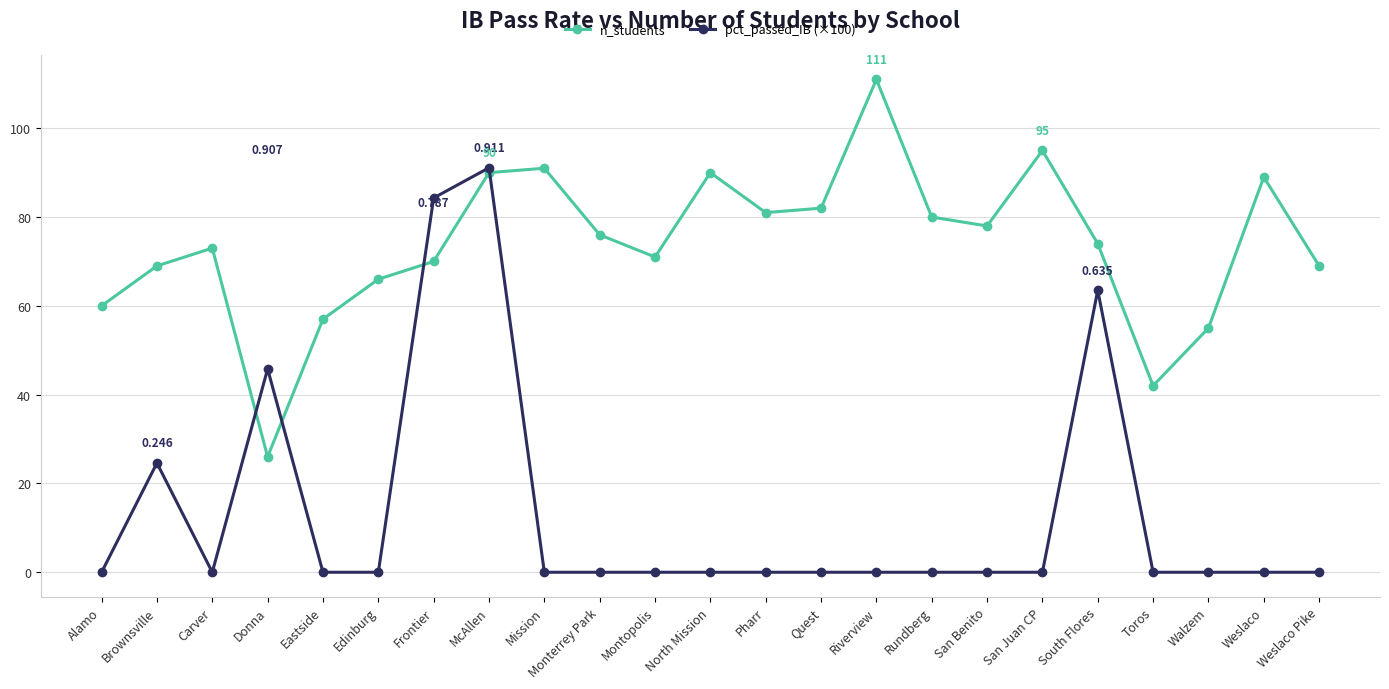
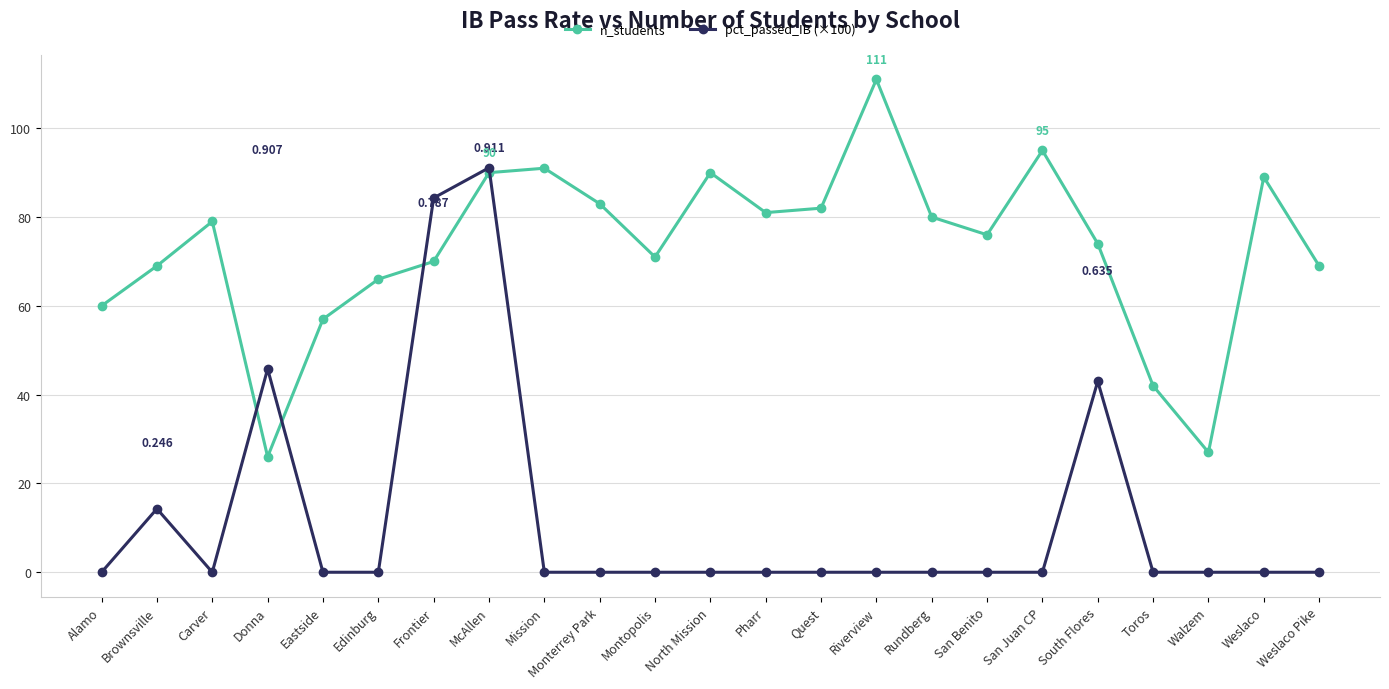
  {
    "n_students": {
      "Alamo": 60,
      "Brownsville": 69,
-     "Carver": 73,
+     "Carver": 79,
      "Donna": 26,
      "Eastside": 57,
      "Edinburg": 66,
      "Frontier": 70,
      "Mission": 91,
-     "Monterrey Park": 76,
+     "Monterrey Park": 83,
      "Montopolis": 71,
      "North Mission": 90,
      "Pharr": 81,
      "Quest": 82,
      "Rundberg": 80,
-     "San Benito": 78,
+     "San Benito": 76,
      "South Flores": 74,
      "Toros": 42,
-     "Walzem": 55,
+     "Walzem": 27,
      "Weslaco": 89,
      "Weslaco Pike": 69
    },
    "pct_passed_IB (×100)": {
      "Alamo": 0,
-     "Brownsville": 25,
+     "Brownsville": 14,
      "Carver": 0,
      "Donna": 46,
      "Eastside": 0,
      "Edinburg": 0,
      "Mission": 0,
      "Monterrey Park": 0,
      "Montopolis": 0,
      "North Mission": 0,
      "Pharr": 0,
      "Quest": 0,
      "Riverview": 0,
      "Rundberg": 0,
      "San Benito": 0,
      "San Juan CP": 0,
-     "South Flores": 64,
+     "South Flores": 43,
      "Toros": 0,
      "Walzem": 0,
      "Weslaco": 0,
      "Weslaco Pike": 0
    }
  }
